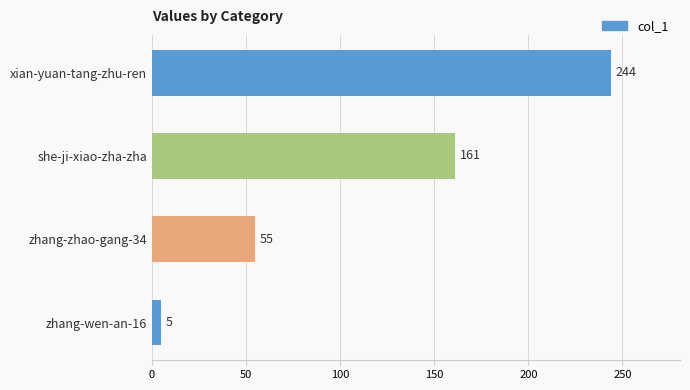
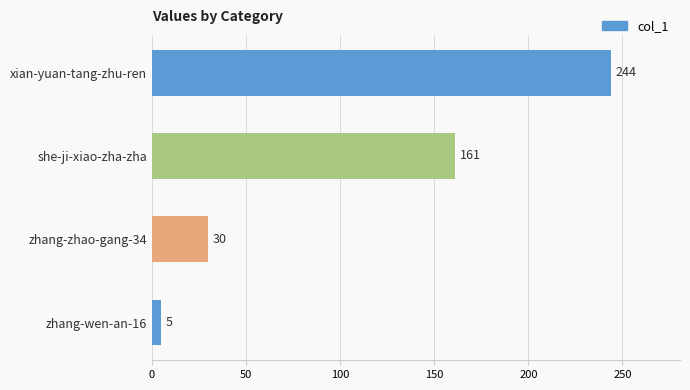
  {
    "xian-yuan-tang-zhu-ren": 244,
    "she-ji-xiao-zha-zha": 161,
-   "zhang-zhao-gang-34": 55,
+   "zhang-zhao-gang-34": 30,
    "zhang-wen-an-16": 5
  }
